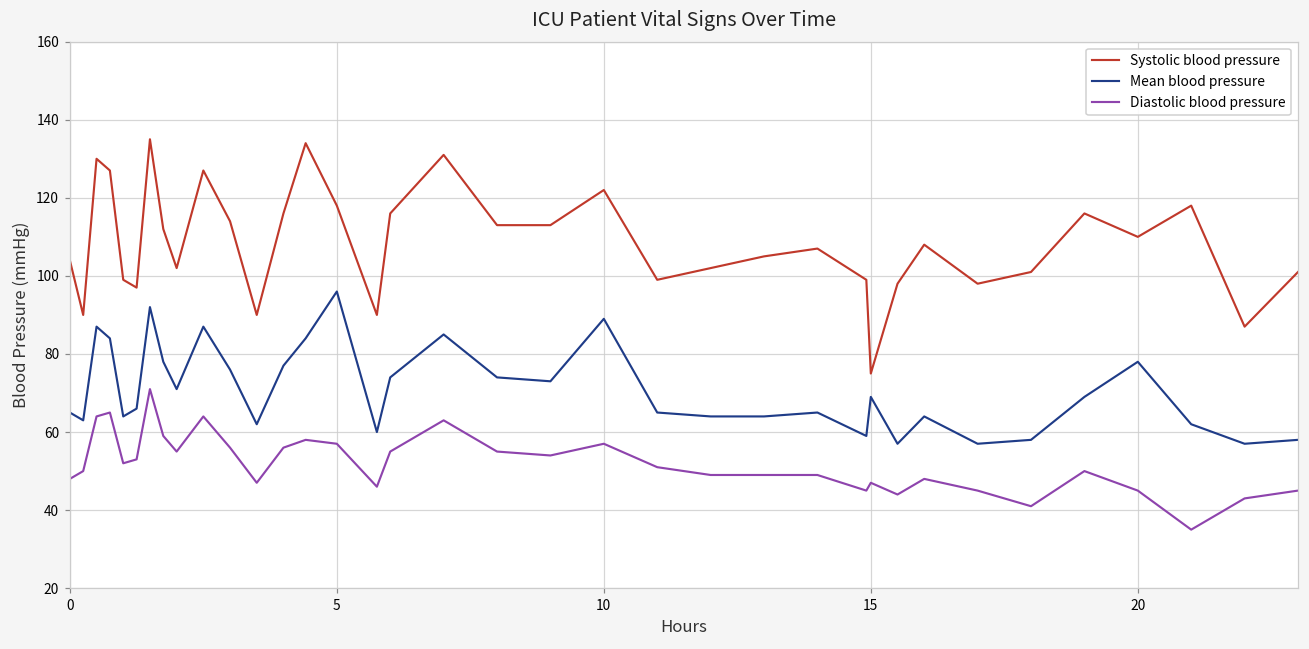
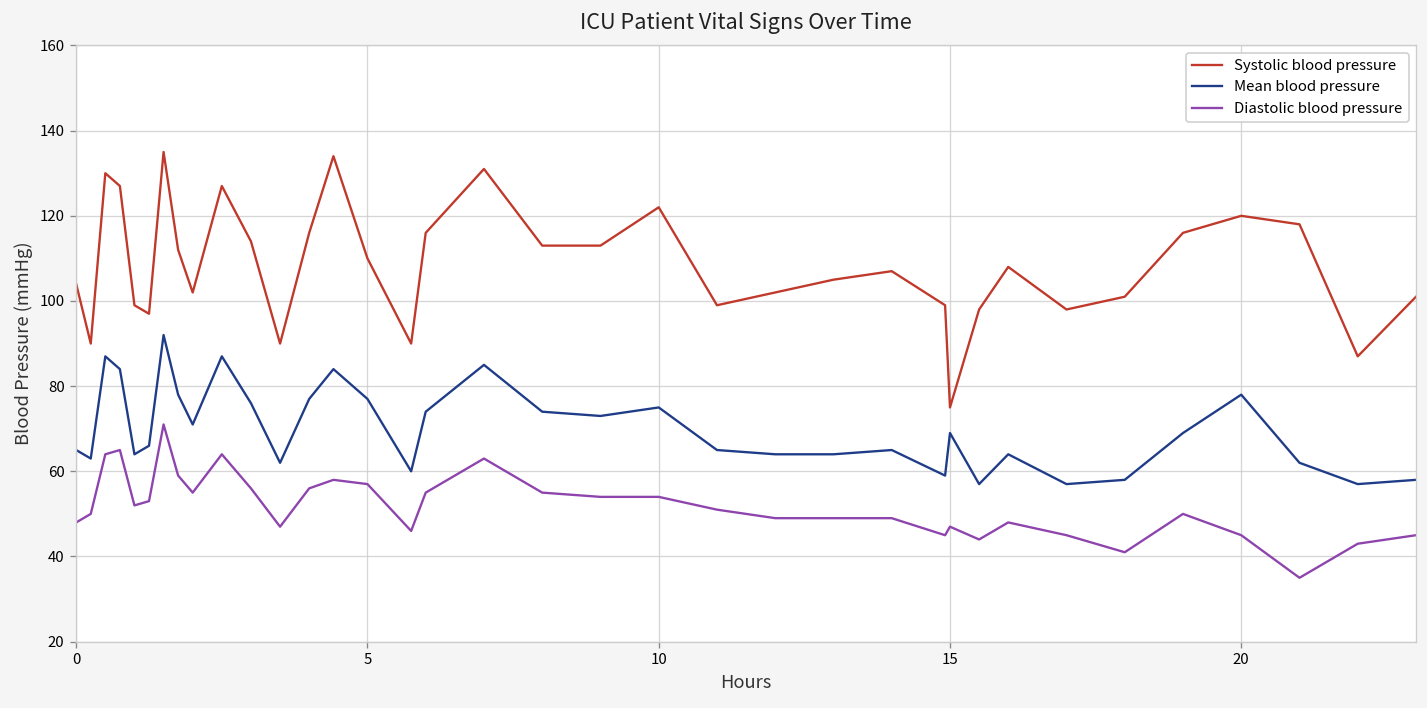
  {
    "Systolic blood pressure": {
      "0": 104,
-     "5": 118,
+     "5": 110,
      "10": 122,
      "15": 75,
-     "20": 110
+     "20": 120
    },
    "Mean blood pressure": {
      "0": 65,
-     "5": 96,
-     "10": 89,
+     "5": 77,
+     "10": 75,
      "15": 69,
      "20": 78
    },
    "Diastolic blood pressure": {
      "0": 48,
      "5": 57,
-     "10": 57,
+     "10": 54,
      "15": 47,
      "20": 45
    }
  }
